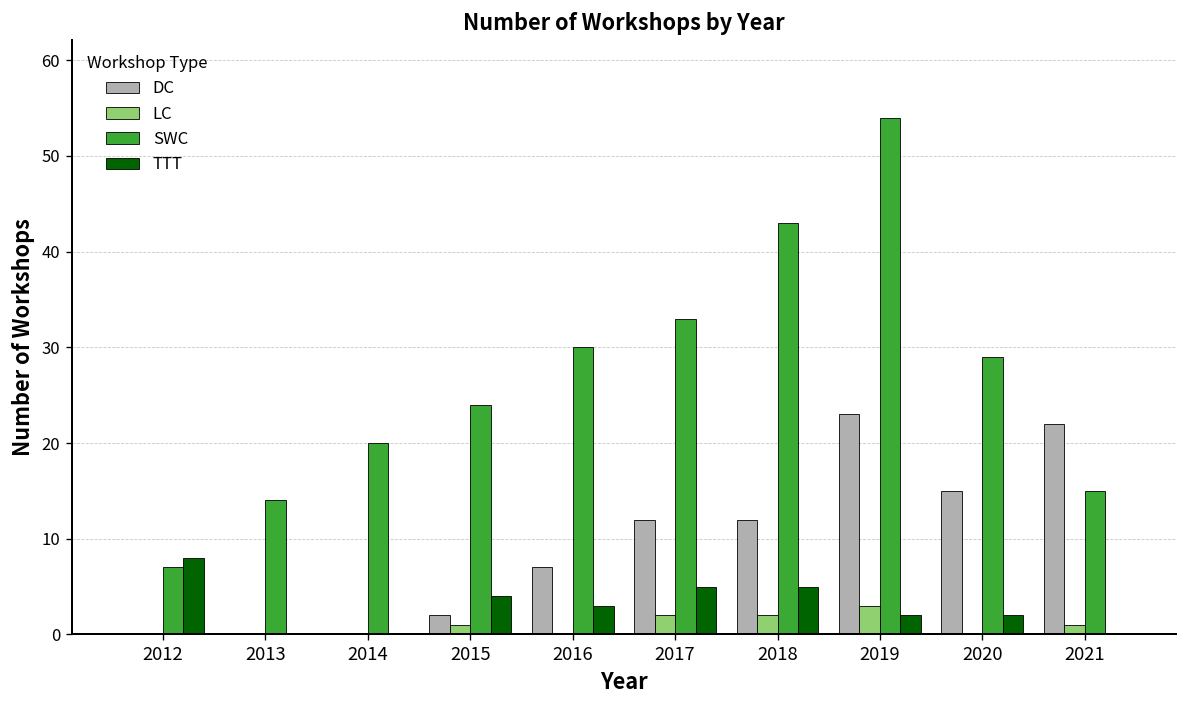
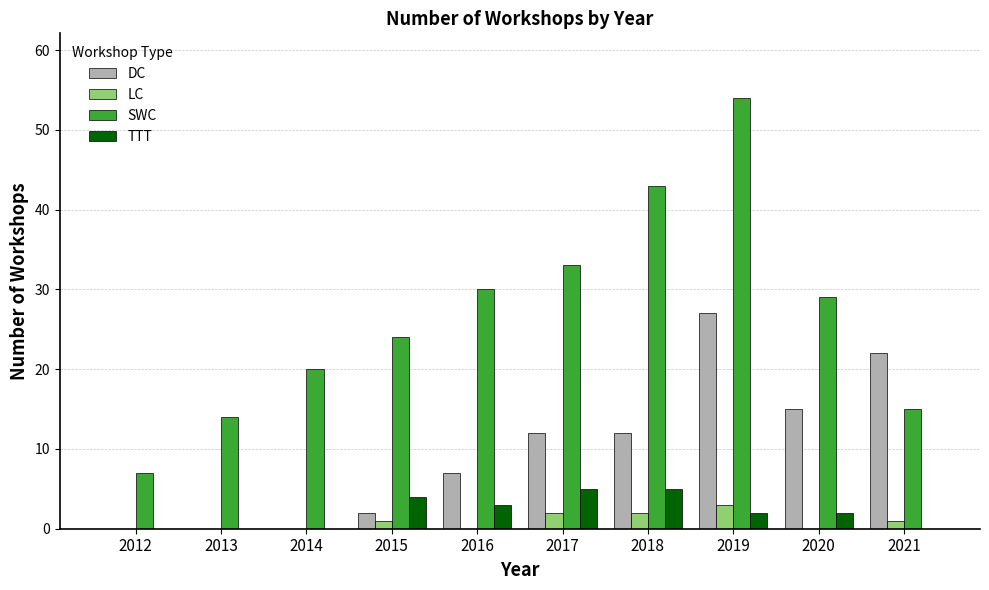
  {
    "DC": {
      "2012": 0,
      "2013": 0,
      "2014": 0,
      "2015": 2,
      "2016": 7,
      "2017": 12,
      "2018": 12,
-     "2019": 23,
+     "2019": 27,
      "2020": 15,
      "2021": 22
    },
    "LC": {
      "2012": 0,
      "2013": 0,
      "2014": 0,
      "2015": 1,
      "2016": 0,
      "2017": 2,
      "2018": 2,
      "2019": 3,
      "2020": 0,
      "2021": 1
    },
    "SWC": {
      "2012": 7,
      "2013": 14,
      "2014": 20,
      "2015": 24,
      "2016": 30,
      "2017": 33,
      "2018": 43,
      "2019": 54,
      "2020": 29,
      "2021": 15
    },
    "TTT": {
-     "2012": 8,
+     "2012": 0,
      "2013": 0,
      "2014": 0,
      "2015": 4,
      "2016": 3,
      "2017": 5,
      "2018": 5,
      "2019": 2,
      "2020": 2,
      "2021": 0
    }
  }
